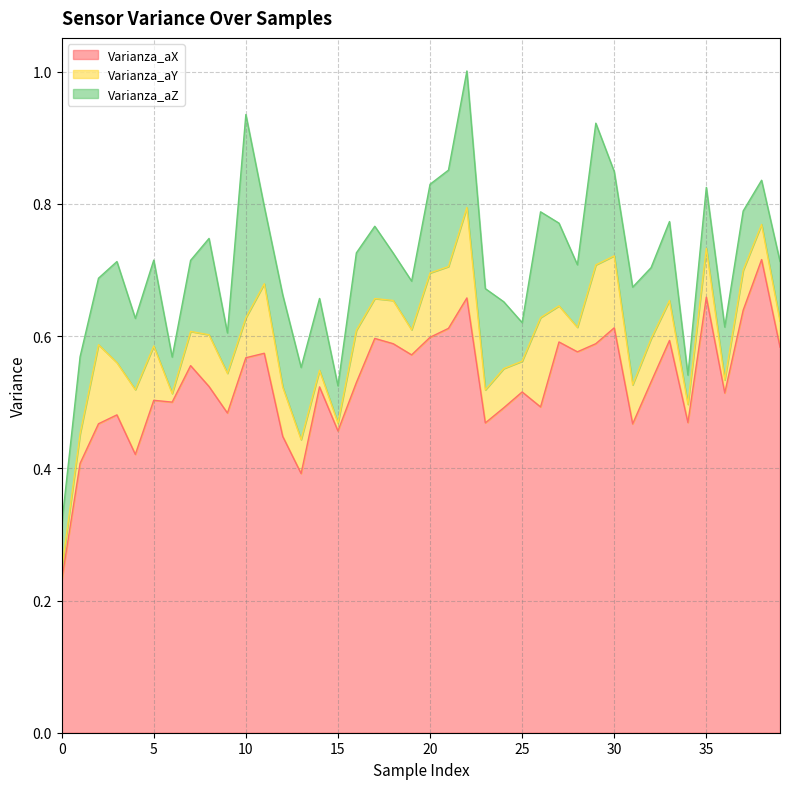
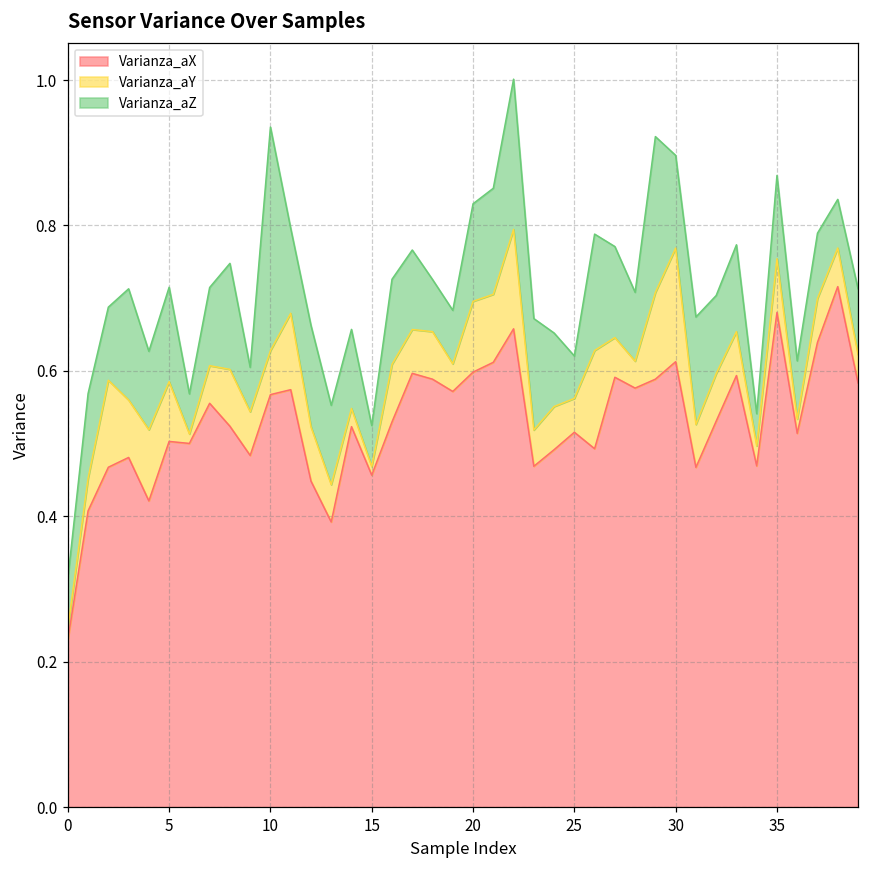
  {
    "Varianza_aX": {
      "0": 0.23,
      "5": 0.50,
      "10": 0.57,
      "15": 0.46,
      "20": 0.60,
      "25": 0.52,
      "30": 0.61,
-     "35": 0.66
+     "35": 0.68
    },
    "Varianza_aY": {
      "0": 0.02,
      "5": 0.08,
      "10": 0.06,
      "15": 0.01,
      "20": 0.10,
      "25": 0.05,
-     "30": 0.11,
+     "30": 0.16,
      "35": 0.07
    },
    "Varianza_aZ": {
      "0": 0.07,
      "5": 0.13,
      "10": 0.31,
      "15": 0.06,
      "20": 0.13,
      "25": 0.06,
      "30": 0.13,
-     "35": 0.09
+     "35": 0.11
    }
  }
